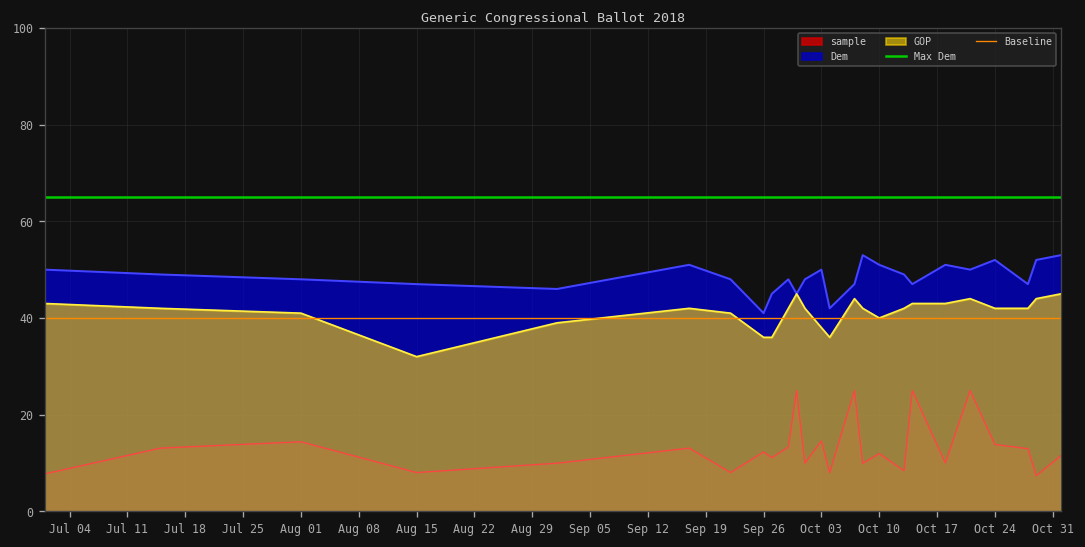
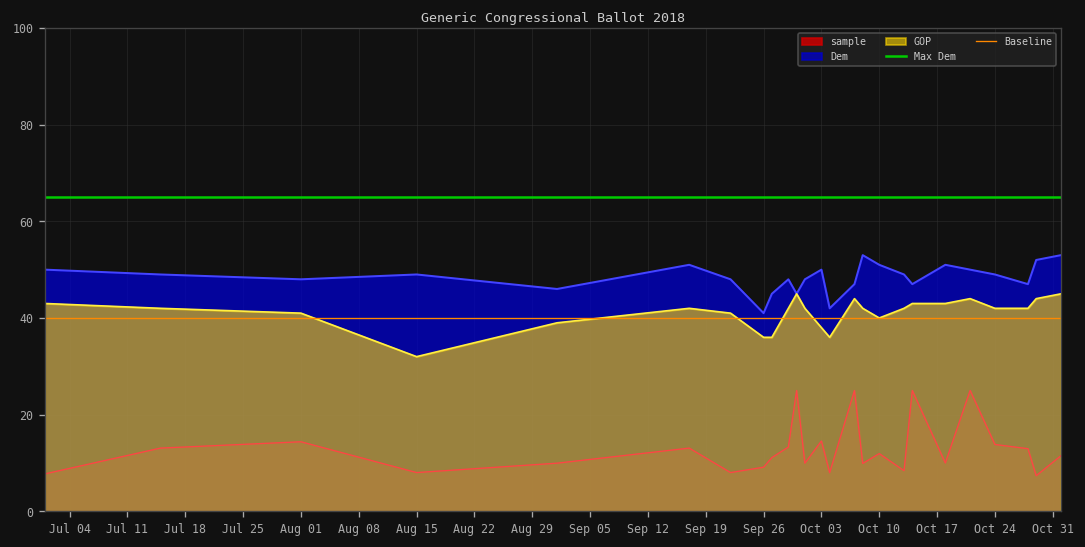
  {
    "sample": {
      "Aug 01": 14,
      "Aug 15": 8,
-     "Sep 26": 12,
+     "Sep 26": 9,
      "Oct 03": 15,
      "Oct 10": 12,
      "Oct 24": 14
    },
    "Dem": {
      "Aug 01": 48,
-     "Aug 15": 47,
+     "Aug 15": 49,
      "Sep 26": 41,
      "Oct 03": 50,
      "Oct 10": 51,
-     "Oct 24": 52
+     "Oct 24": 49
    },
    "GOP": {
      "Aug 01": 41,
      "Aug 15": 32,
      "Sep 26": 36,
      "Oct 03": 38,
      "Oct 10": 40,
      "Oct 24": 42
    }
  }
